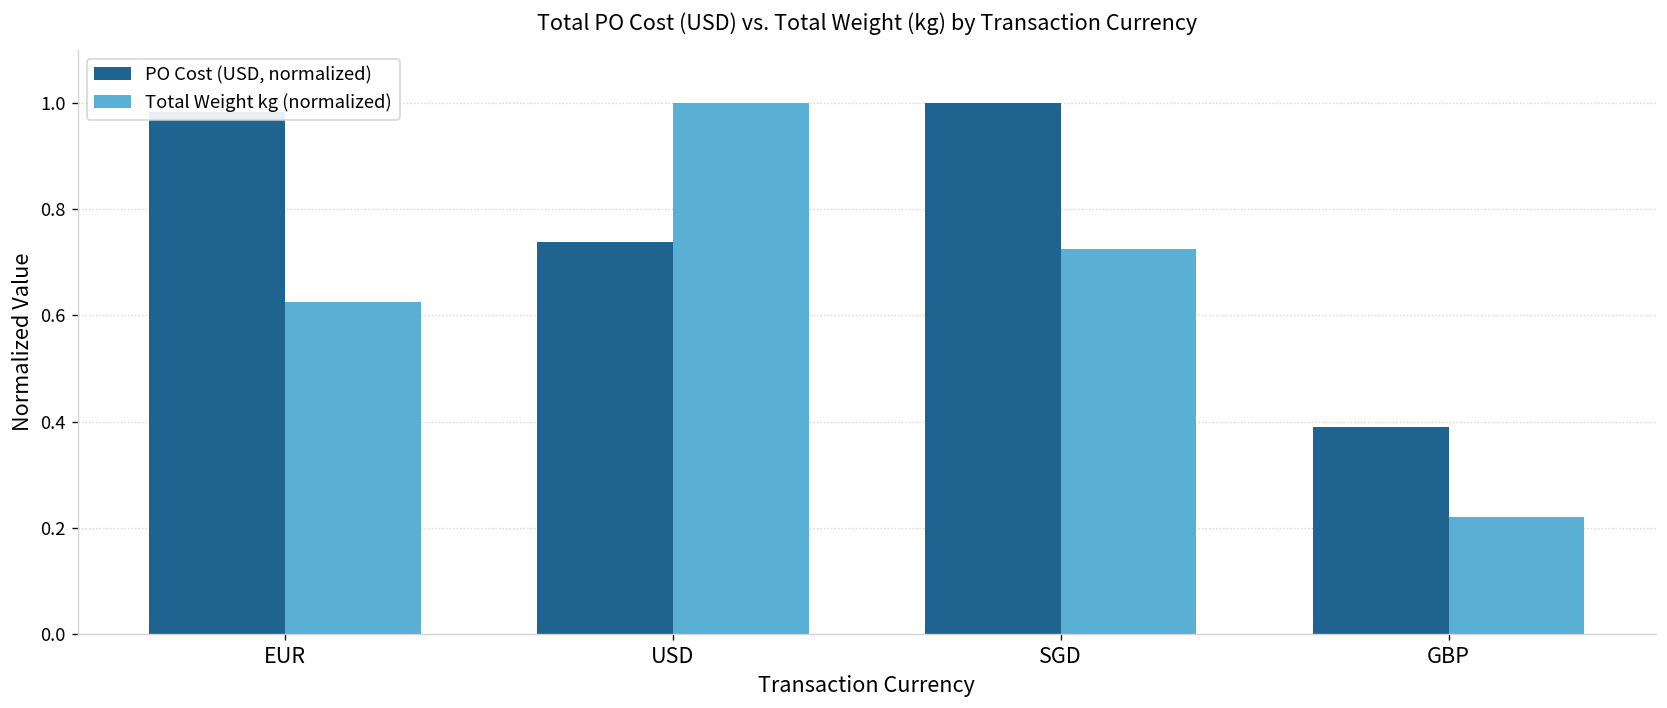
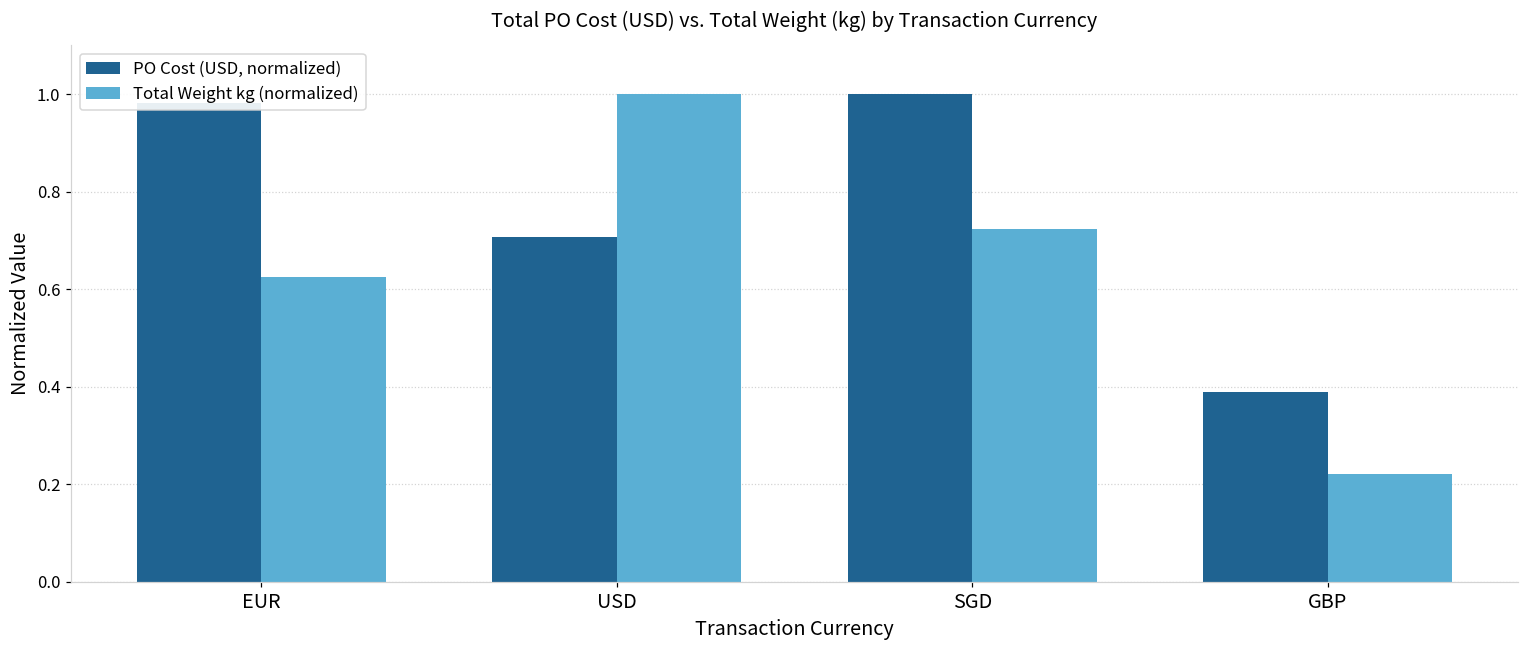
  {
    "PO Cost (USD, normalized)": {
-     "USD": 0.74,
+     "USD": 0.71,
      "SGD": 1.00,
      "GBP": 0.39
    },
    "Total Weight kg (normalized)": {
      "EUR": 0.63,
      "USD": 1.00,
      "SGD": 0.72,
      "GBP": 0.22
    }
  }
